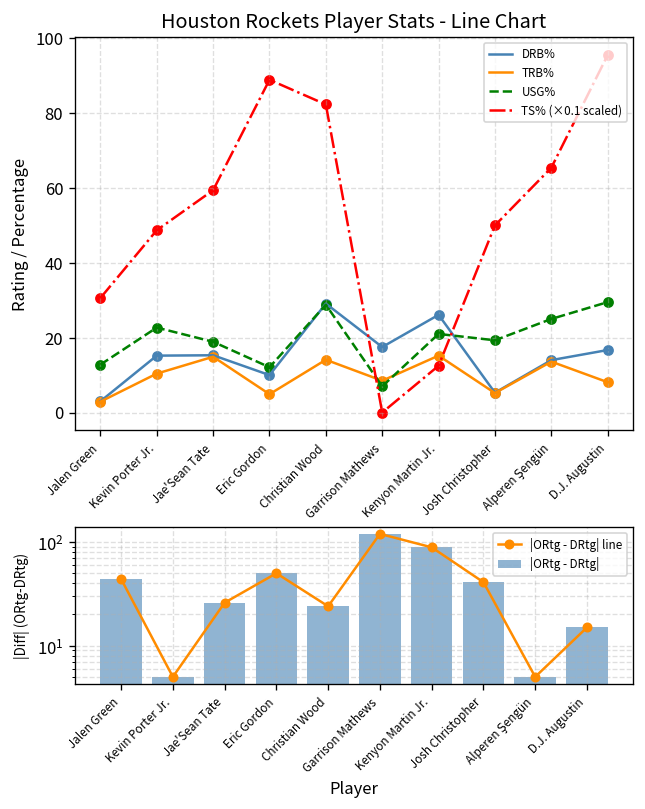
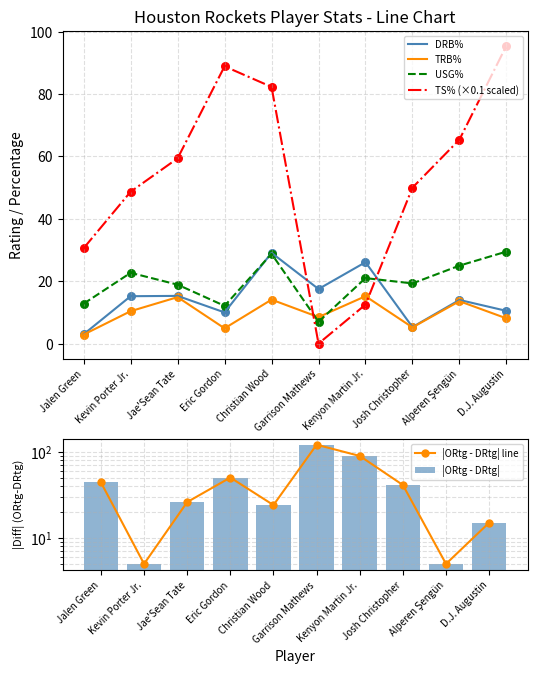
  {
    "Houston Rockets Player Stats - Line Chart": {
      "DRB%": {
        "Kevin Porter Jr.": 15,
        "Eric Gordon": 10,
        "Garrison Mathews": 18,
        "Kenyon Martin Jr.": 26,
-       "D.J. Augustin": 17
+       "D.J. Augustin": 11
      },
      "TRB%": {
        "Kevin Porter Jr.": 10,
        "Eric Gordon": 5,
        "Christian Wood": 14,
        "Garrison Mathews": 9,
        "Kenyon Martin Jr.": 15,
        "D.J. Augustin": 8
      },
      "USG%": {
        "Jalen Green": 13,
        "Kevin Porter Jr.": 23,
        "Jae'Sean Tate": 19,
        "Eric Gordon": 12,
        "Garrison Mathews": 7,
        "Kenyon Martin Jr.": 21,
        "Josh Christopher": 19,
        "Alperen Şengün": 25,
        "D.J. Augustin": 30
      },
      "TS% (×0.1 scaled)": {
        "Jalen Green": 31,
        "Kevin Porter Jr.": 49,
        "Jae'Sean Tate": 59,
        "Eric Gordon": 89,
        "Christian Wood": 82,
        "Garrison Mathews": 0,
        "Kenyon Martin Jr.": 13,
        "Josh Christopher": 50,
        "Alperen Şengün": 65
      }
    }
  }
